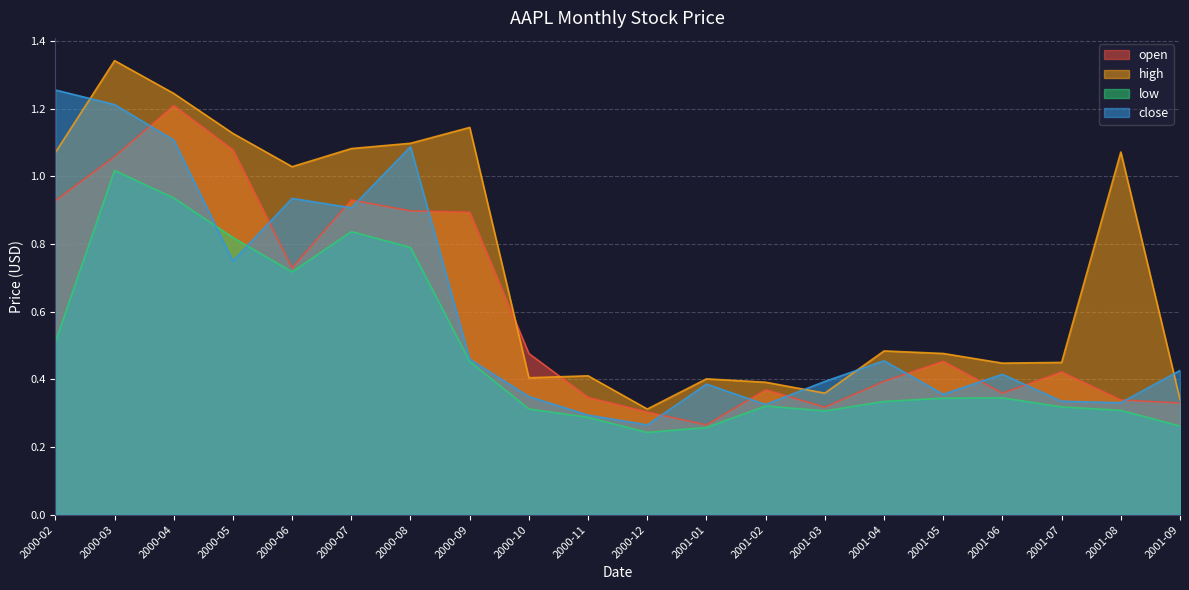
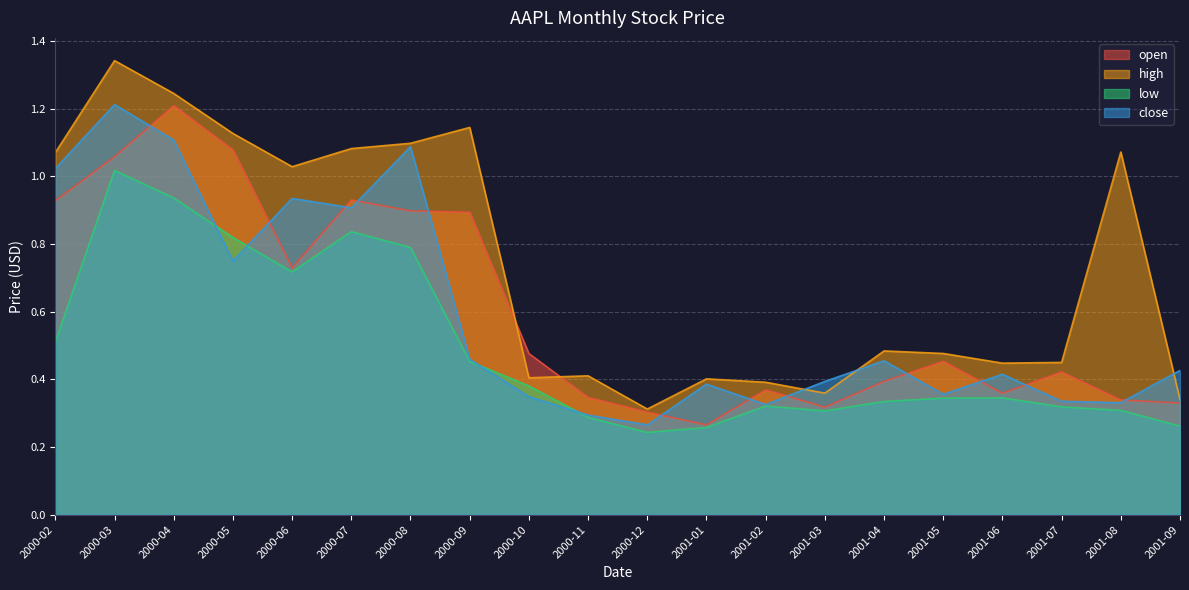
  {
    "open": {
      "2000-02": 0.93,
      "2000-03": 1.06,
      "2000-04": 1.21,
      "2000-05": 1.08,
      "2000-06": 0.73,
      "2000-07": 0.93,
      "2000-08": 0.90,
      "2000-09": 0.89,
      "2000-10": 0.48,
      "2000-11": 0.35,
      "2000-12": 0.30,
      "2001-01": 0.27,
      "2001-02": 0.37,
      "2001-03": 0.32,
      "2001-04": 0.39,
      "2001-05": 0.45,
      "2001-06": 0.36,
      "2001-07": 0.42,
      "2001-08": 0.34,
      "2001-09": 0.33
    },
    "high": {
      "2000-02": 1.07,
      "2000-03": 1.34,
      "2000-04": 1.25,
      "2000-05": 1.13,
      "2000-06": 1.03,
      "2000-07": 1.08,
      "2000-08": 1.10,
      "2000-09": 1.15,
      "2000-10": 0.40,
      "2000-11": 0.41,
      "2000-12": 0.31,
      "2001-01": 0.40,
      "2001-02": 0.39,
      "2001-03": 0.36,
      "2001-04": 0.48,
      "2001-05": 0.48,
      "2001-06": 0.45,
      "2001-07": 0.45,
      "2001-08": 1.07,
      "2001-09": 0.34
    },
    "low": {
      "2000-02": 0.51,
      "2000-03": 1.02,
      "2000-04": 0.94,
      "2000-05": 0.82,
      "2000-06": 0.72,
      "2000-07": 0.84,
      "2000-08": 0.79,
-     "2000-10": 0.31,
+     "2000-10": 0.38,
      "2000-12": 0.24,
      "2001-01": 0.26,
      "2001-03": 0.31,
      "2001-04": 0.33,
      "2001-05": 0.34,
      "2001-06": 0.35,
      "2001-07": 0.32,
      "2001-08": 0.31,
      "2001-09": 0.26
    },
    "close": {
-     "2000-02": 1.26,
+     "2000-02": 1.02,
      "2000-03": 1.21,
      "2000-04": 1.11,
      "2000-05": 0.75,
      "2000-06": 0.94,
      "2000-07": 0.91,
      "2000-08": 1.09,
      "2000-10": 0.35,
      "2000-12": 0.27,
      "2001-01": 0.39,
      "2001-03": 0.39,
      "2001-04": 0.46,
      "2001-05": 0.36,
      "2001-06": 0.42,
      "2001-07": 0.34,
      "2001-08": 0.33,
      "2001-09": 0.43
    }
  }
